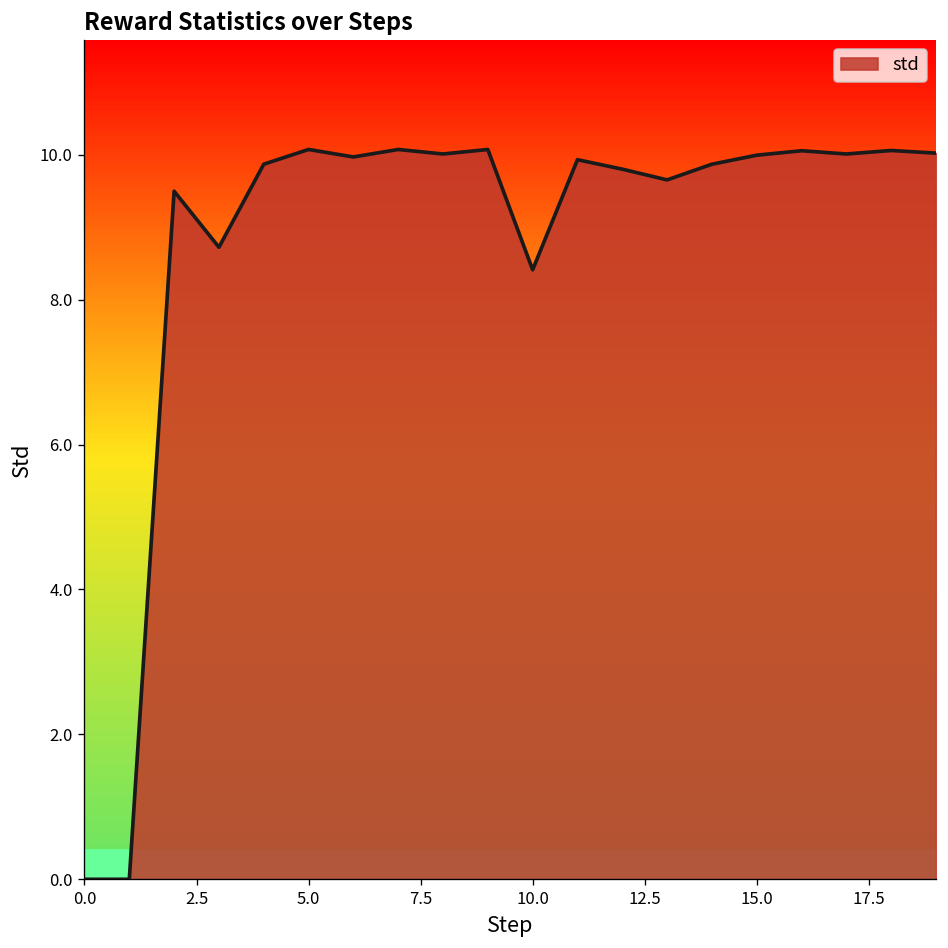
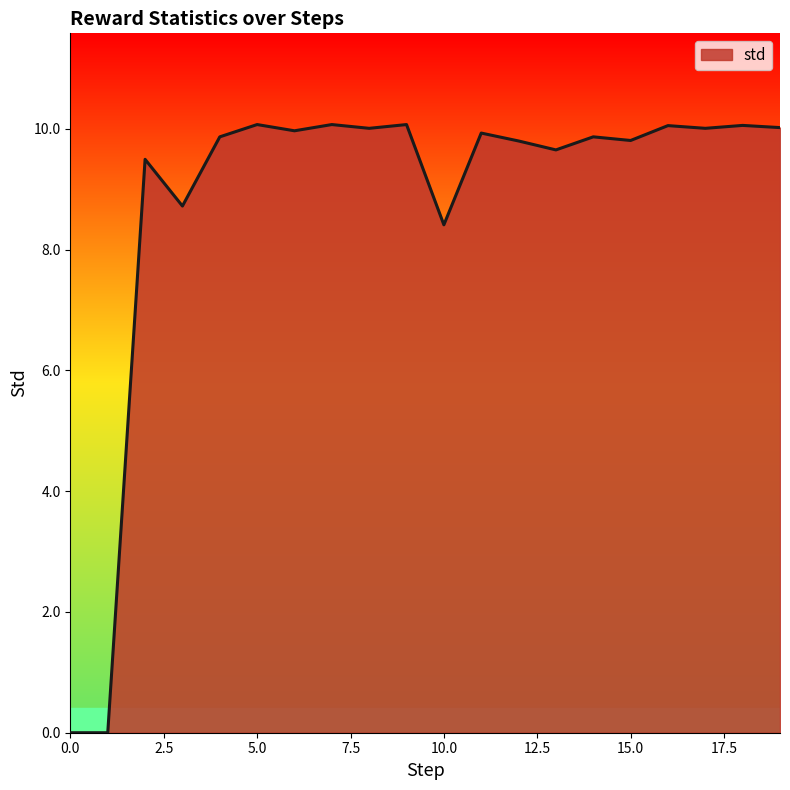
  {
    "5.0": 10.1,
    "10.0": 8.4,
-   "15.0": 10.0
+   "15.0": 9.8
  }
